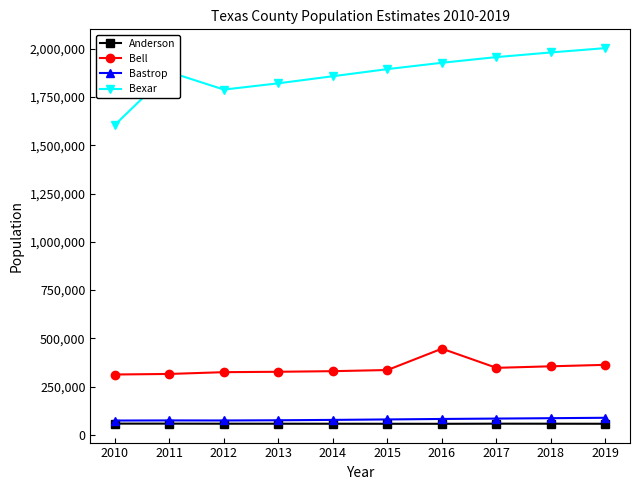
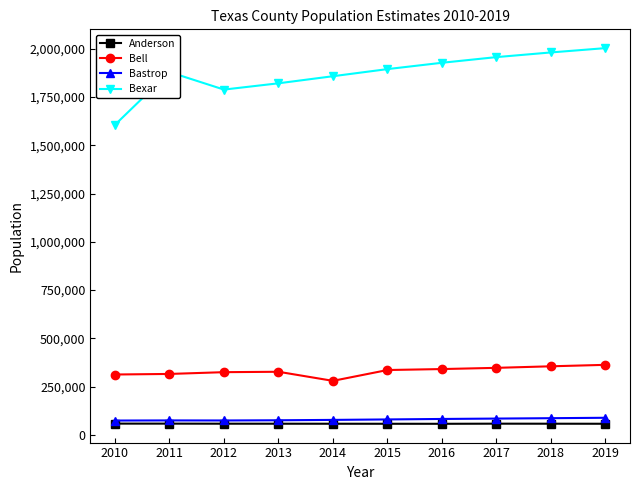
  {
    "Anderson": {
      "2010": "60,000",
      "2011": "60,000",
      "2012": "60,000",
      "2013": "60,000",
      "2014": "60,000",
      "2015": "60,000",
      "2016": "60,000",
      "2017": "60,000",
      "2018": "60,000",
      "2019": "60,000"
    },
    "Bell": {
      "2010": "310,000",
      "2011": "320,000",
      "2012": "320,000",
      "2013": "330,000",
-     "2014": "330,000",
+     "2014": "280,000",
      "2015": "340,000",
-     "2016": "450,000",
+     "2016": "340,000",
      "2017": "350,000",
      "2018": "360,000",
      "2019": "360,000"
    },
    "Bastrop": {
      "2010": "70,000",
      "2011": "80,000",
      "2012": "70,000",
      "2013": "80,000",
      "2014": "80,000",
      "2015": "80,000",
      "2016": "80,000",
      "2017": "80,000",
      "2018": "90,000",
      "2019": "90,000"
    },
    "Bexar": {
      "2010": "1,610,000",
      "2012": "1,790,000",
      "2013": "1,820,000",
      "2014": "1,860,000",
      "2015": "1,890,000",
      "2016": "1,930,000",
      "2017": "1,960,000",
      "2018": "1,980,000",
      "2019": "2,000,000"
    }
  }
